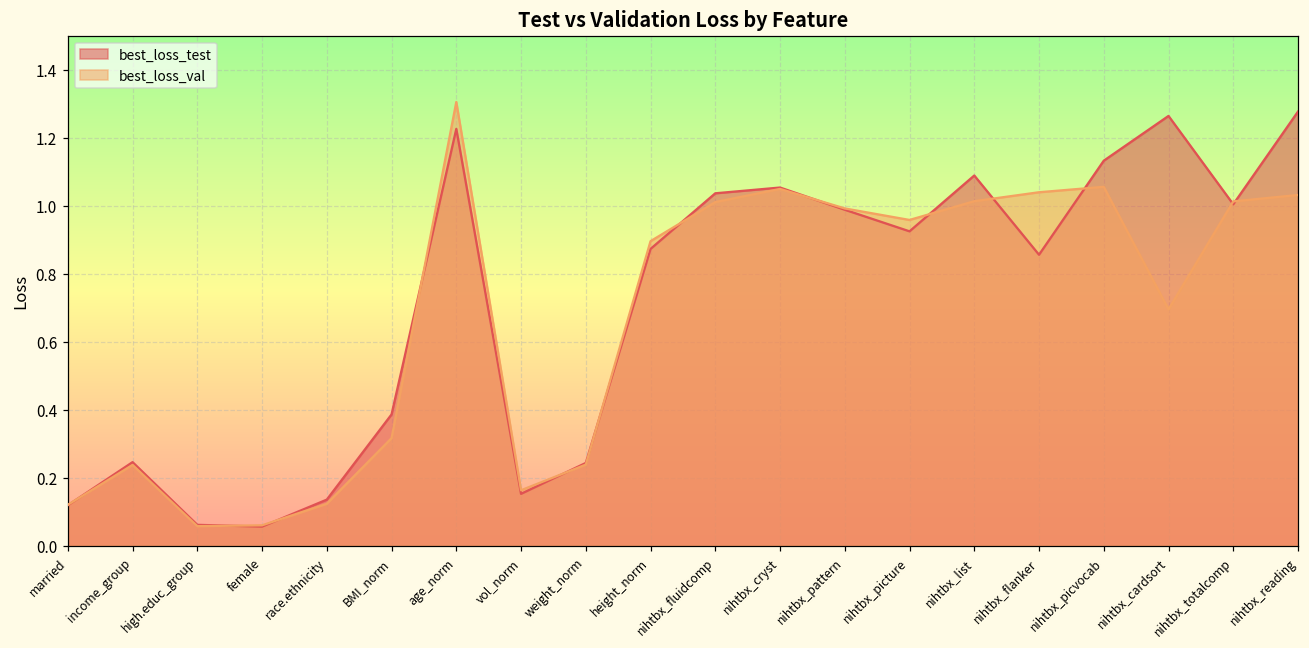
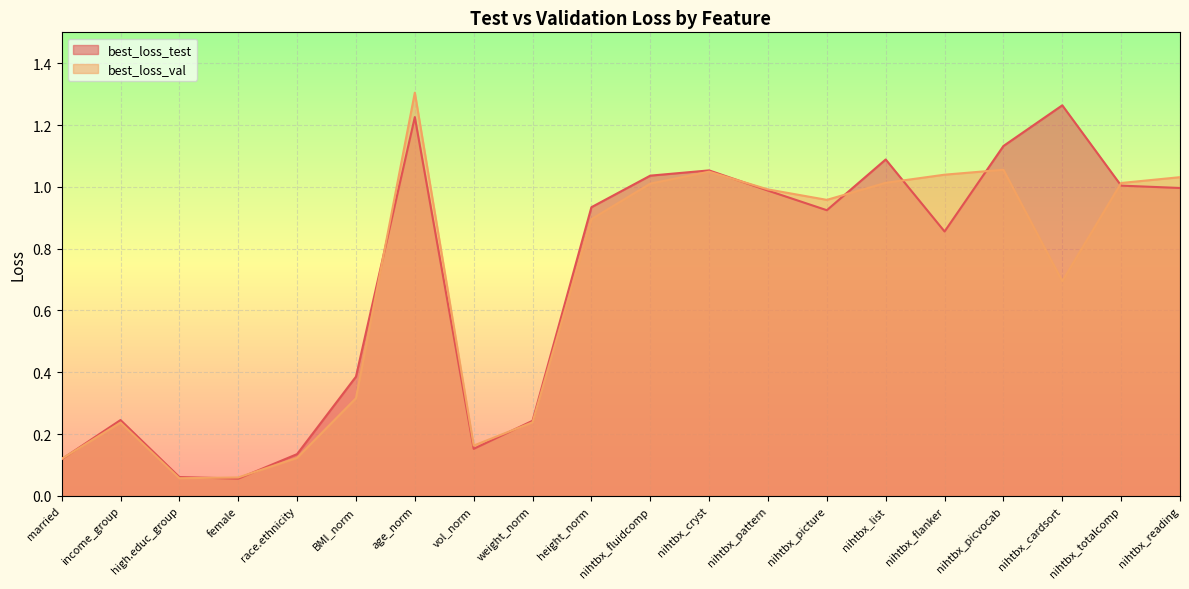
  {
    "best_loss_test": {
      "income_group": 0.25,
      "race.ethnicity": 0.14,
      "BMI_norm": 0.39,
      "age_norm": 1.23,
      "vol_norm": 0.15,
-     "height_norm": 0.87,
+     "height_norm": 0.93,
      "nihtbx_fluidcomp": 1.04,
      "nihtbx_picture": 0.92,
      "nihtbx_list": 1.09,
      "nihtbx_flanker": 0.86,
      "nihtbx_picvocab": 1.13,
      "nihtbx_cardsort": 1.26,
      "nihtbx_totalcomp": 1.00,
-     "nihtbx_reading": 1.28
+     "nihtbx_reading": 1.00
    },
    "best_loss_val": {
      "income_group": 0.24,
      "race.ethnicity": 0.12,
      "BMI_norm": 0.32,
      "age_norm": 1.30,
      "vol_norm": 0.16,
      "height_norm": 0.90,
      "nihtbx_fluidcomp": 1.01,
      "nihtbx_picture": 0.96,
      "nihtbx_list": 1.01,
      "nihtbx_flanker": 1.04,
      "nihtbx_picvocab": 1.06,
      "nihtbx_cardsort": 0.69,
      "nihtbx_totalcomp": 1.01,
      "nihtbx_reading": 1.03
    }
  }
